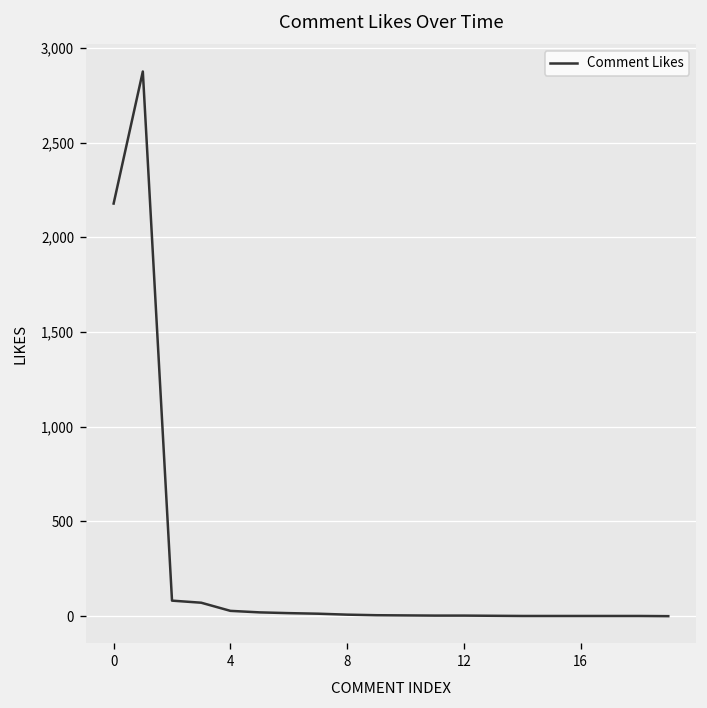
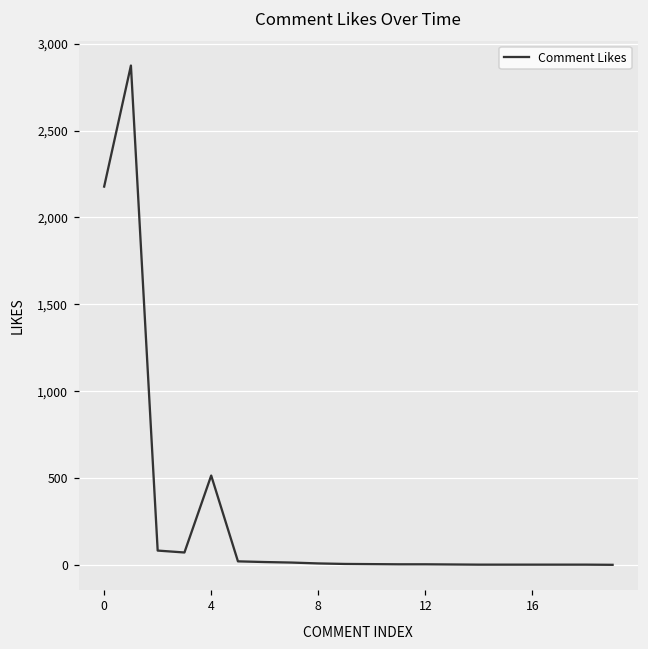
  {
    "0": "2,180",
-   "4": "30",
+   "4": "510",
    "8": "10",
    "12": "0",
    "16": "0"
  }
